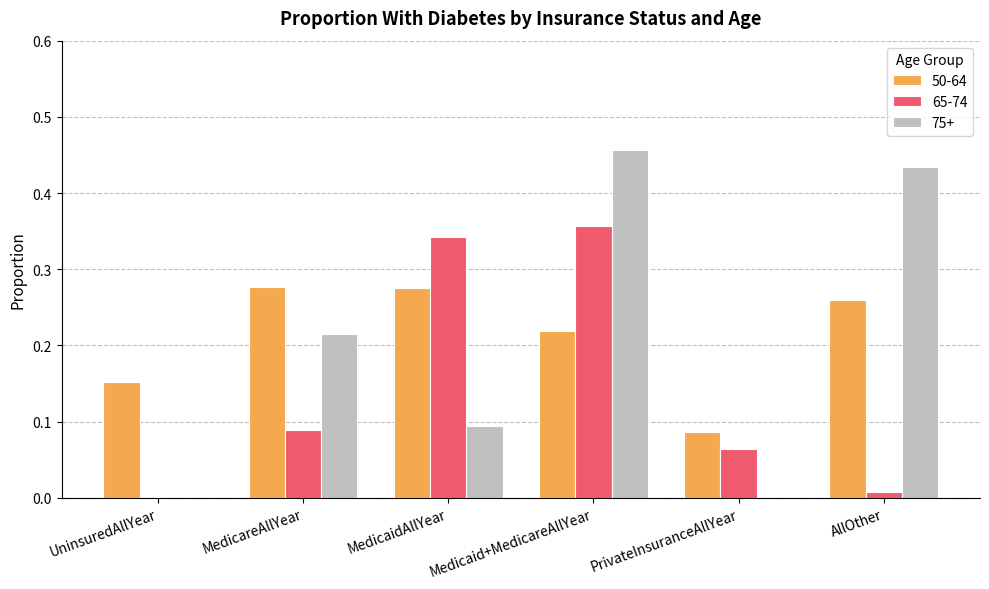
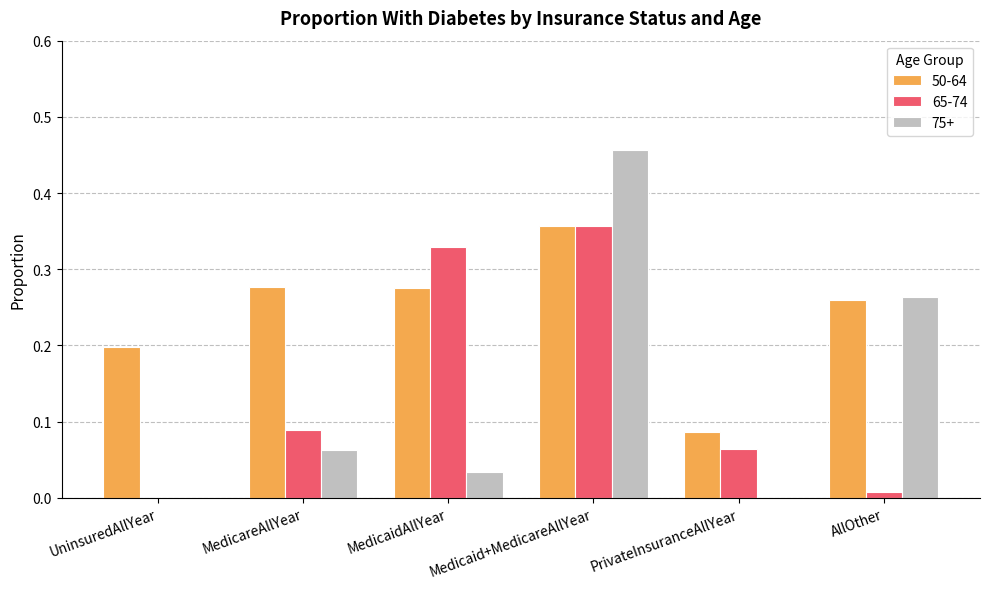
  {
    "50-64": {
-     "UninsuredAllYear": 0.15,
+     "UninsuredAllYear": 0.20,
      "MedicareAllYear": 0.28,
      "MedicaidAllYear": 0.27,
-     "Medicaid+MedicareAllYear": 0.22,
+     "Medicaid+MedicareAllYear": 0.36,
      "PrivateInsuranceAllYear": 0.09,
      "AllOther": 0.26
    },
    "65-74": {
      "UninsuredAllYear": 0.00,
      "MedicareAllYear": 0.09,
-     "MedicaidAllYear": 0.34,
+     "MedicaidAllYear": 0.33,
      "Medicaid+MedicareAllYear": 0.36,
      "PrivateInsuranceAllYear": 0.06,
      "AllOther": 0.01
    },
    "75+": {
      "UninsuredAllYear": 0.00,
-     "MedicareAllYear": 0.21,
-     "MedicaidAllYear": 0.09,
+     "MedicareAllYear": 0.06,
+     "MedicaidAllYear": 0.03,
      "Medicaid+MedicareAllYear": 0.46,
      "PrivateInsuranceAllYear": 0.00,
-     "AllOther": 0.43
+     "AllOther": 0.26
    }
  }
